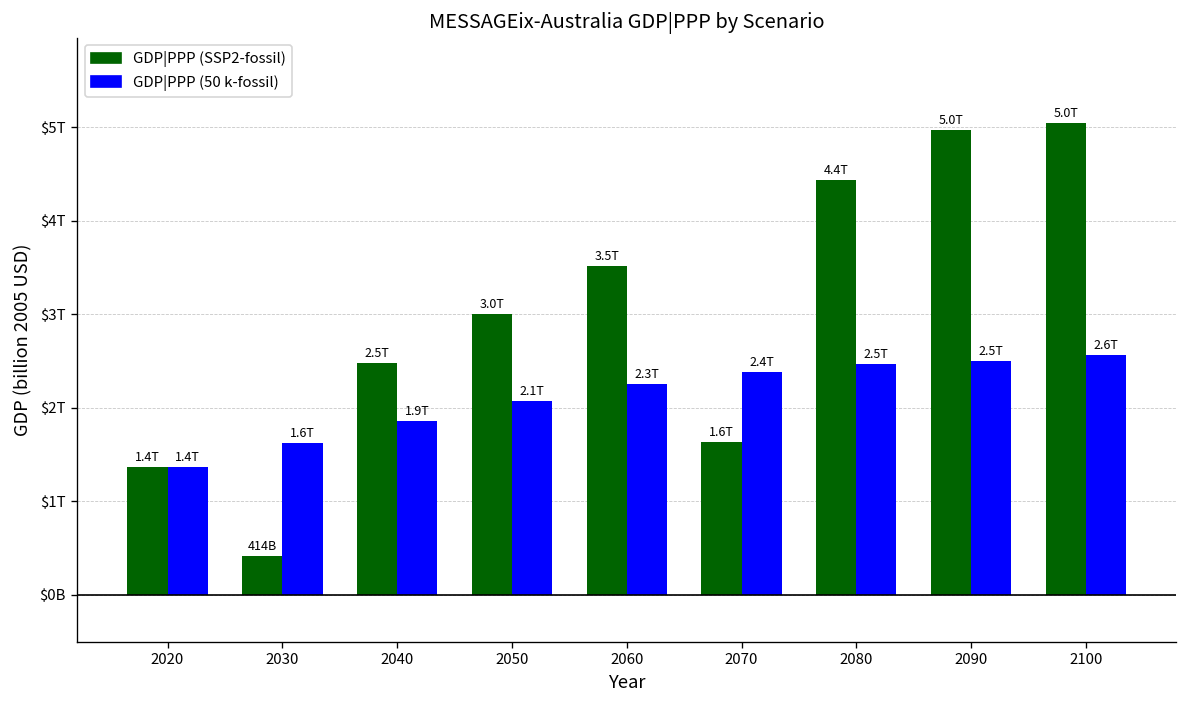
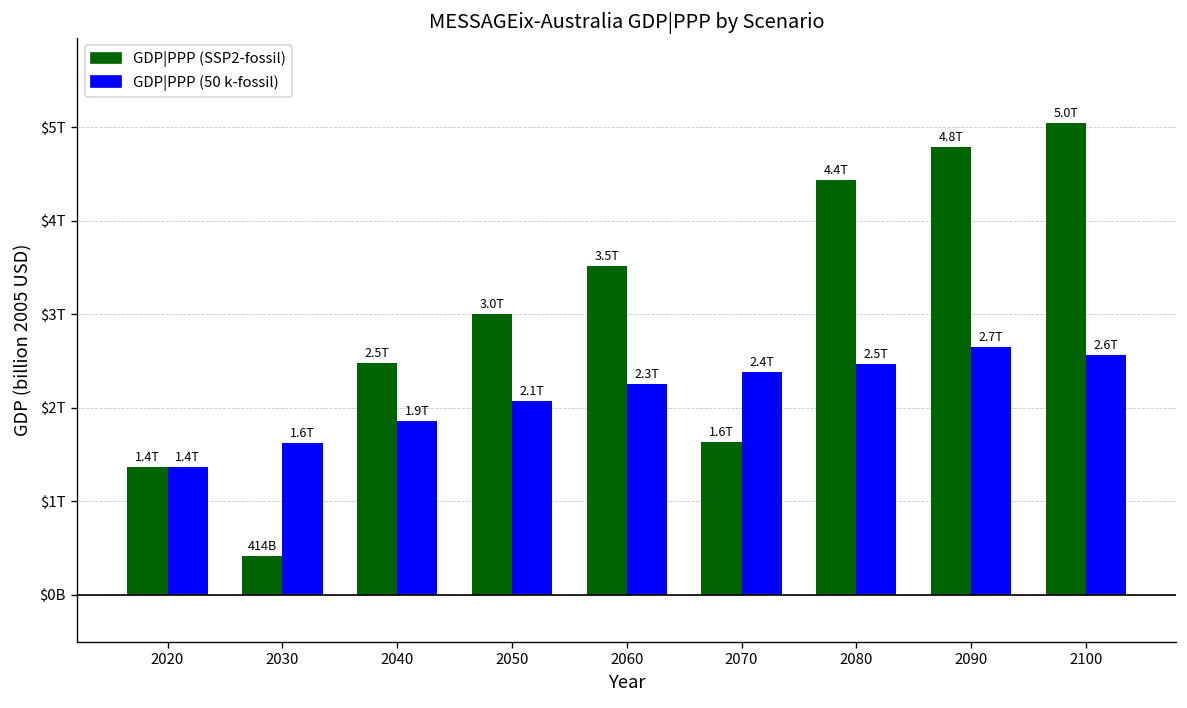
  {
    "GDP|PPP (SSP2-fossil)": {
      "2020": "1.4T",
      "2030": "414B",
      "2040": "2.5T",
      "2050": "3.0T",
      "2060": "3.5T",
      "2070": "1.6T",
      "2080": "4.4T",
-     "2090": "5.0T",
+     "2090": "4.8T",
      "2100": "5.0T"
    },
    "GDP|PPP (50 k-fossil)": {
      "2020": "1.4T",
      "2030": "1.6T",
      "2040": "1.9T",
      "2050": "2.1T",
      "2060": "2.3T",
      "2070": "2.4T",
      "2080": "2.5T",
-     "2090": "2.5T",
+     "2090": "2.7T",
      "2100": "2.6T"
    }
  }
